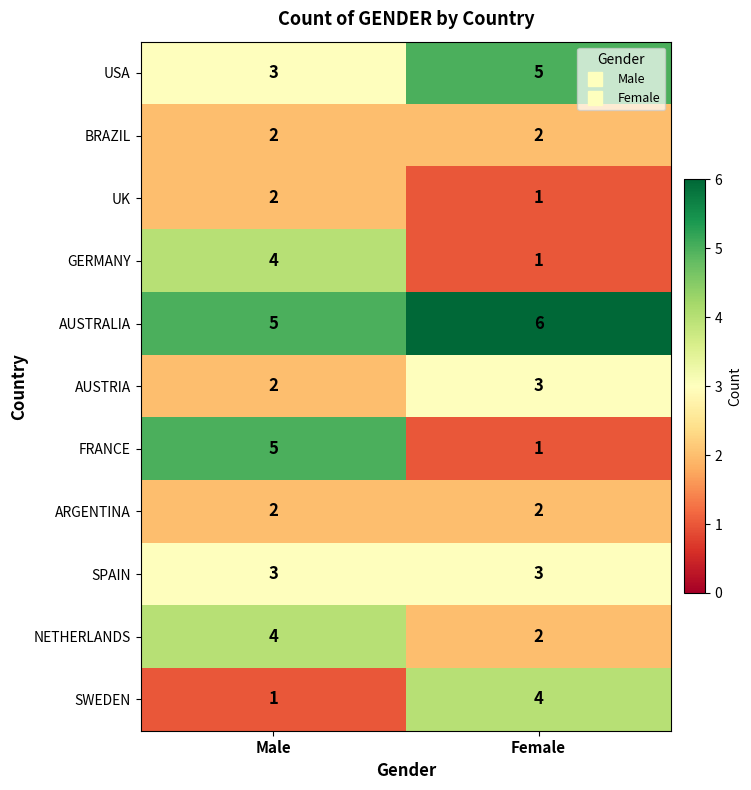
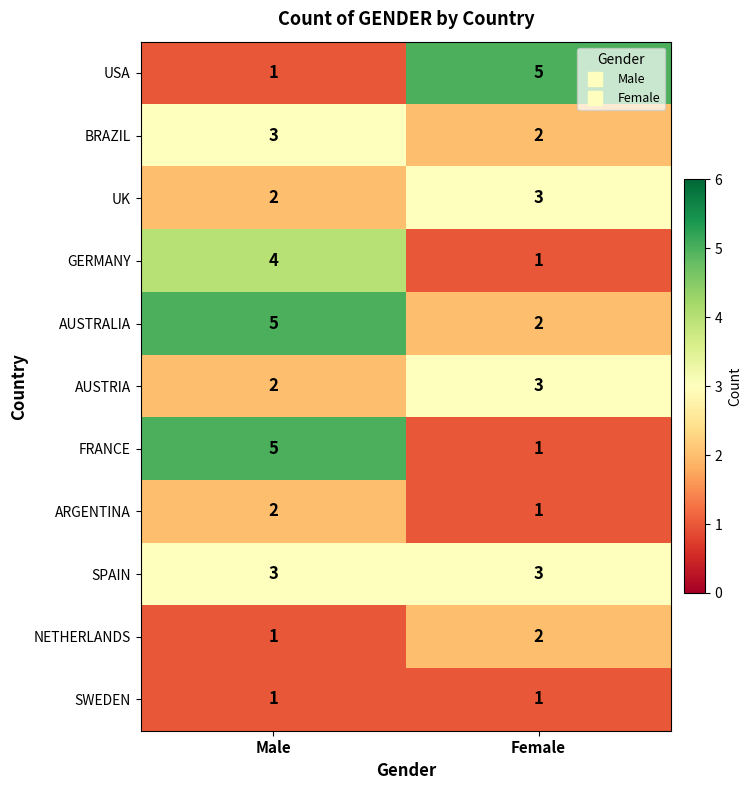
  {
    "USA": {
-     "Male": 3,
+     "Male": 1,
      "Female": 5
    },
    "BRAZIL": {
-     "Male": 2,
+     "Male": 3,
      "Female": 2
    },
    "UK": {
      "Male": 2,
-     "Female": 1
+     "Female": 3
    },
    "GERMANY": {
      "Male": 4,
      "Female": 1
    },
    "AUSTRALIA": {
      "Male": 5,
-     "Female": 6
+     "Female": 2
    },
    "AUSTRIA": {
      "Male": 2,
      "Female": 3
    },
    "FRANCE": {
      "Male": 5,
      "Female": 1
    },
    "ARGENTINA": {
      "Male": 2,
-     "Female": 2
+     "Female": 1
    },
    "SPAIN": {
      "Male": 3,
      "Female": 3
    },
    "NETHERLANDS": {
-     "Male": 4,
+     "Male": 1,
      "Female": 2
    },
    "SWEDEN": {
      "Male": 1,
-     "Female": 4
+     "Female": 1
    }
  }
